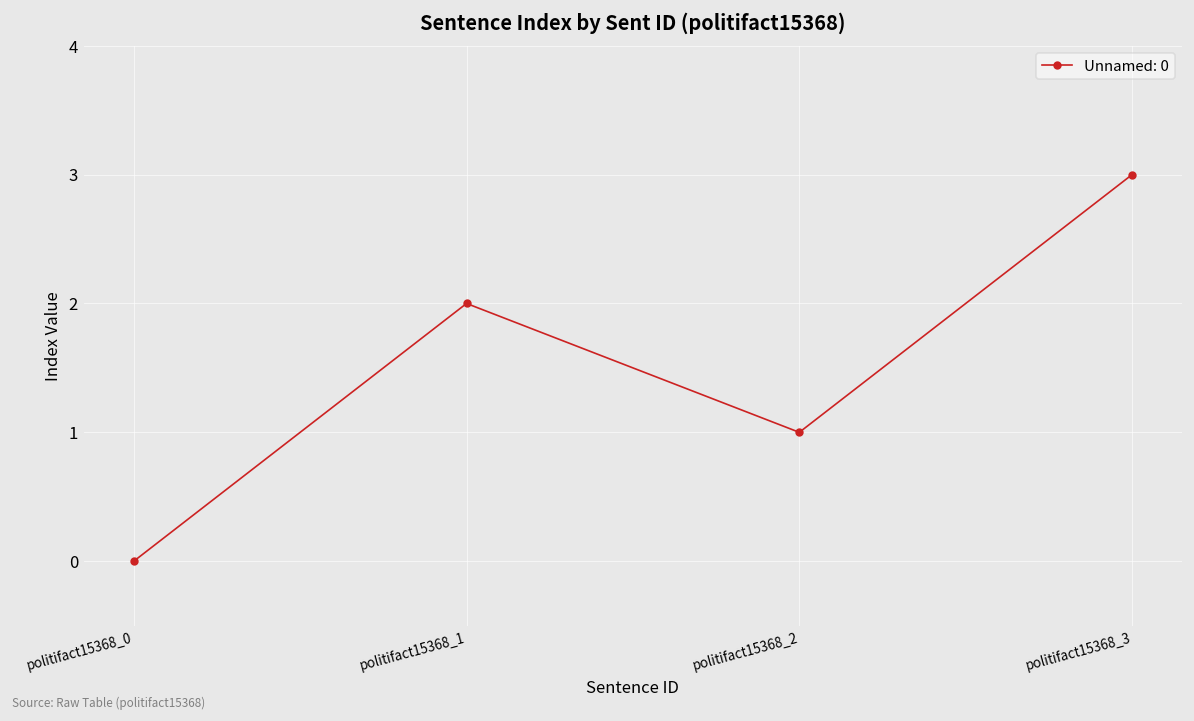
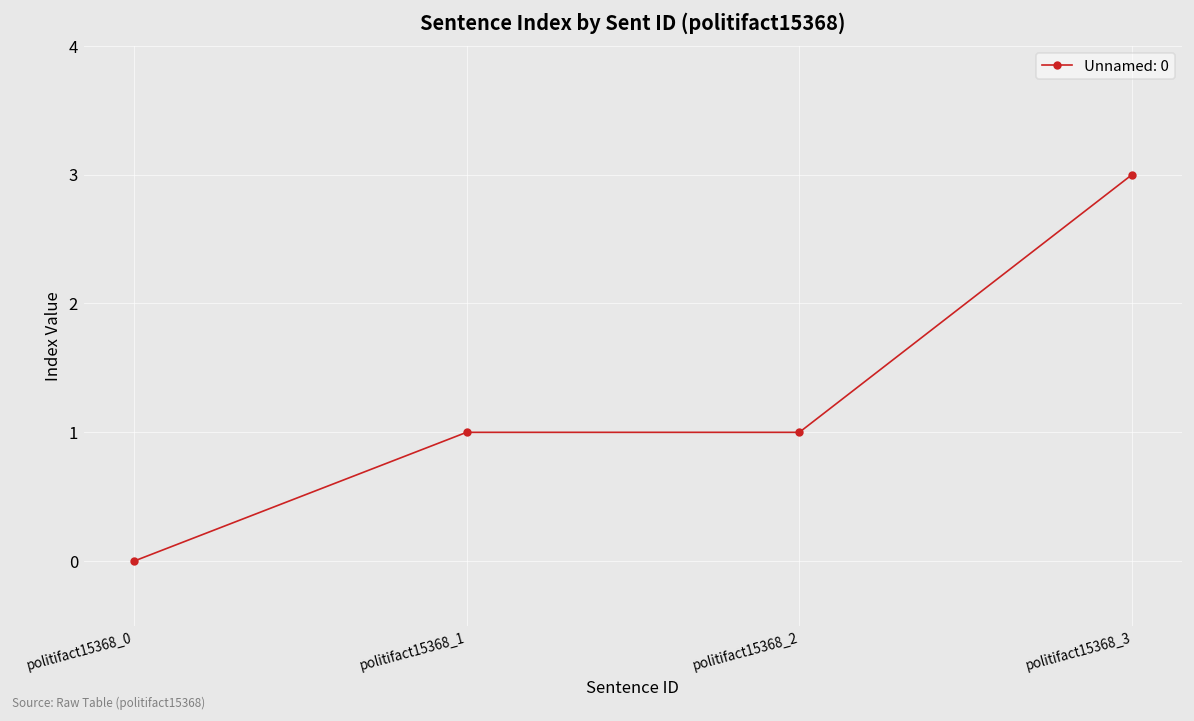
  {
    "politifact15368_0": 0,
-   "politifact15368_1": 2,
+   "politifact15368_1": 1,
    "politifact15368_2": 1,
    "politifact15368_3": 3
  }
